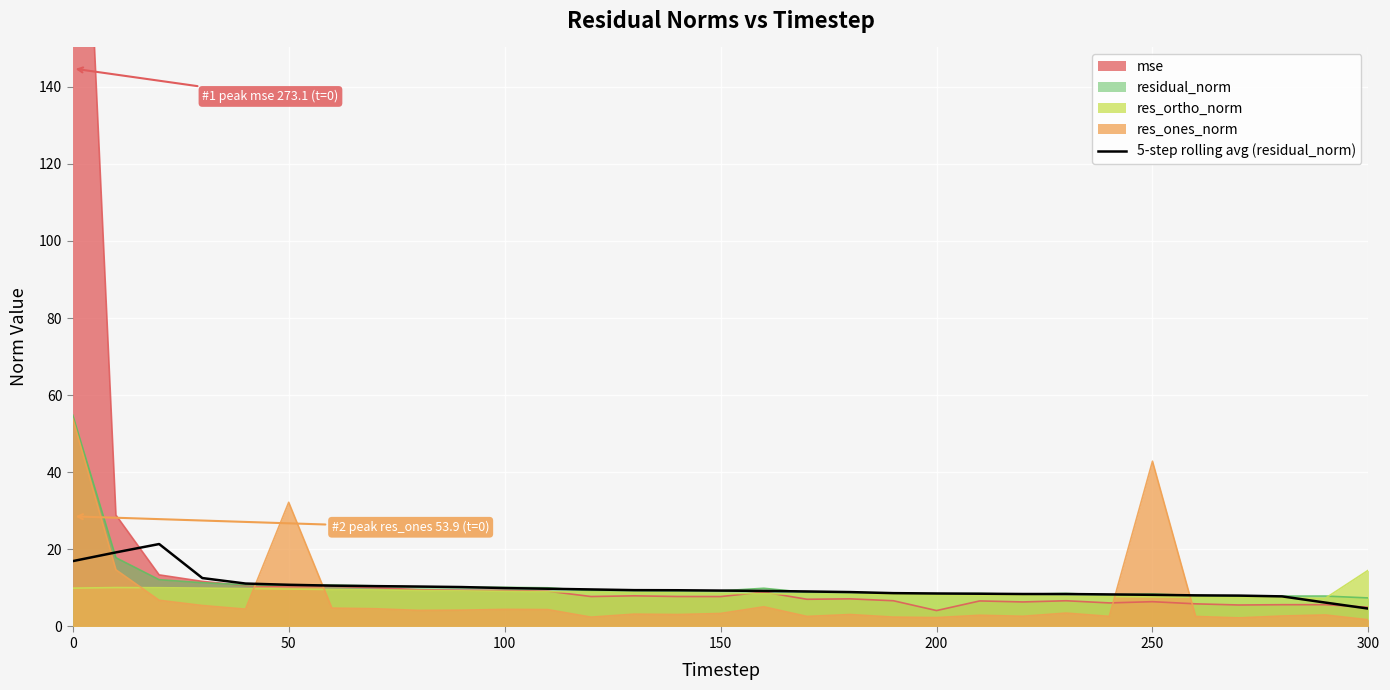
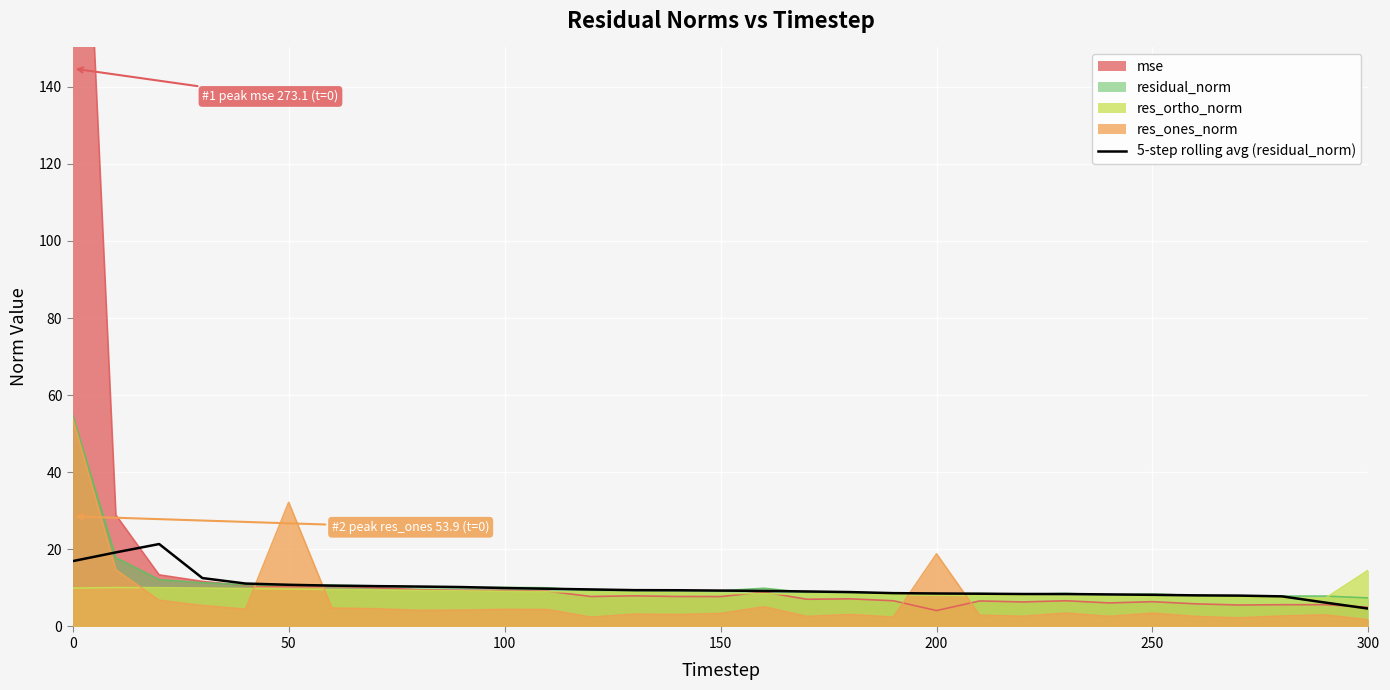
  {
    "mse": {
      "150": 8,
      "200": 4,
      "250": 6
    },
    "residual_norm": {
      "0": 55,
      "300": 7
    },
    "res_ortho_norm": {
      "0": 10,
      "50": 10,
      "300": 15
    },
    "res_ones_norm": {
      "0": 54,
      "50": 32,
      "100": 4,
      "150": 3,
-     "200": 2,
-     "250": 43,
+     "200": 19,
+     "250": 3,
      "300": 2
    },
    "5-step rolling avg (residual_norm)": {
      "0": 17
    }
  }
